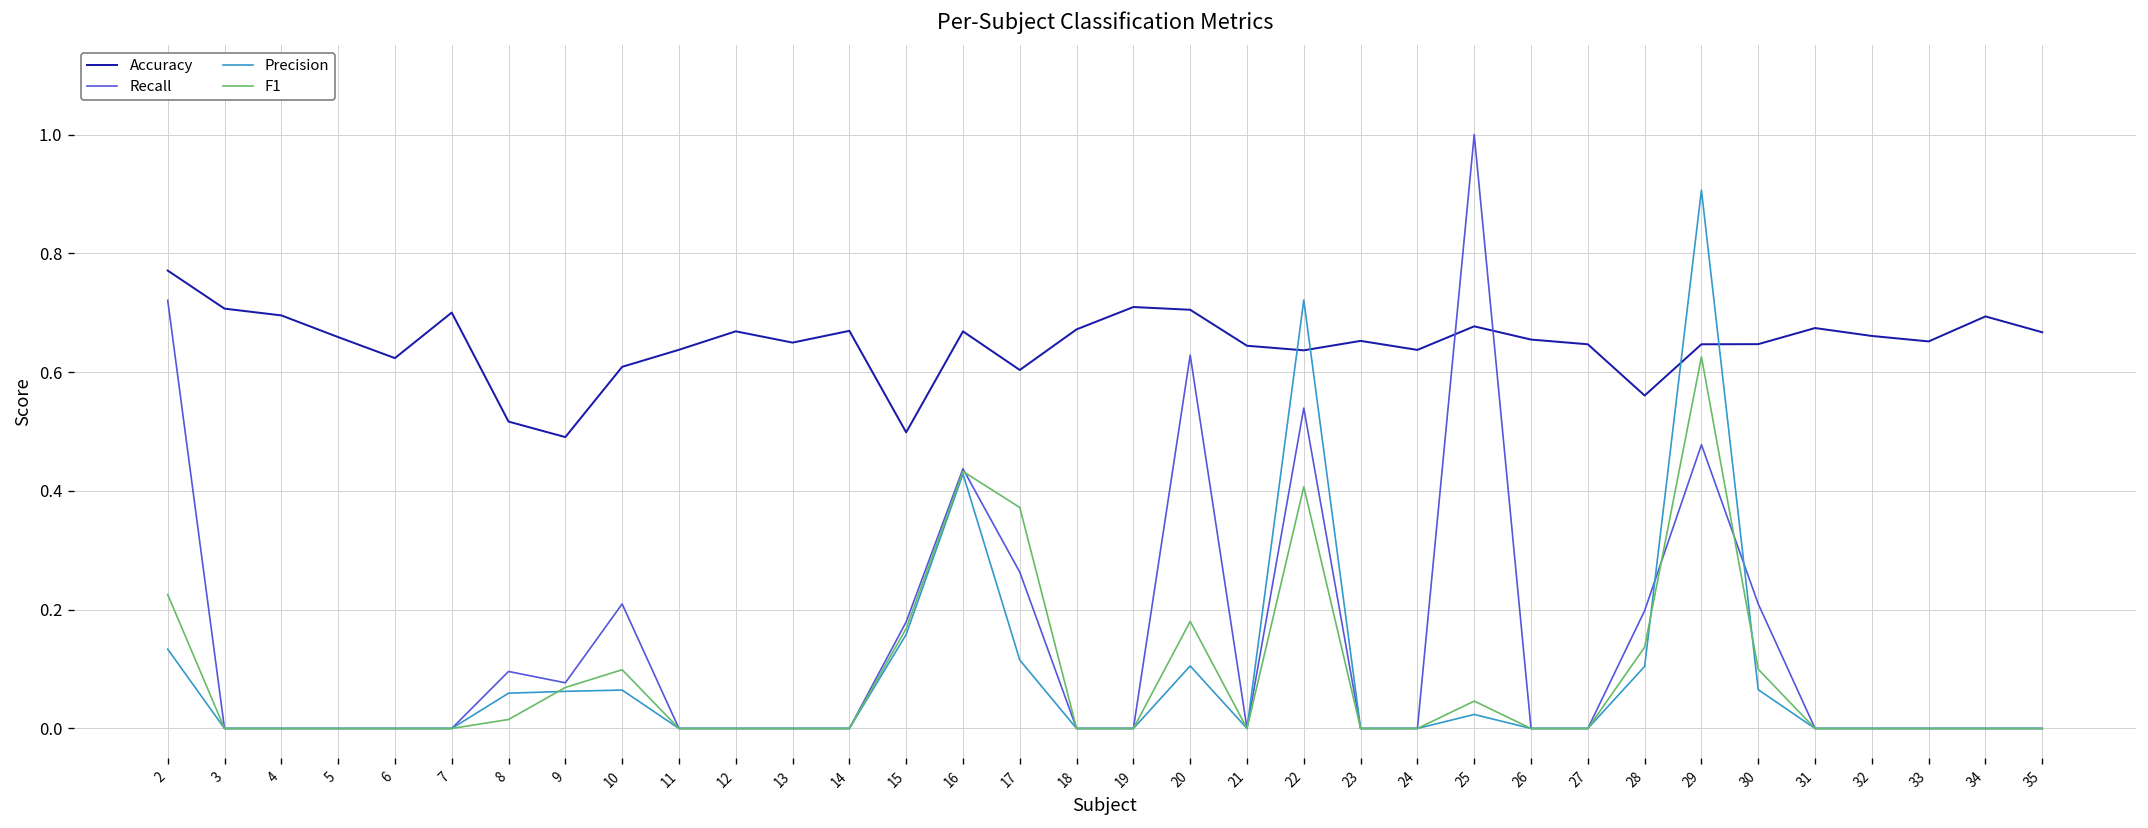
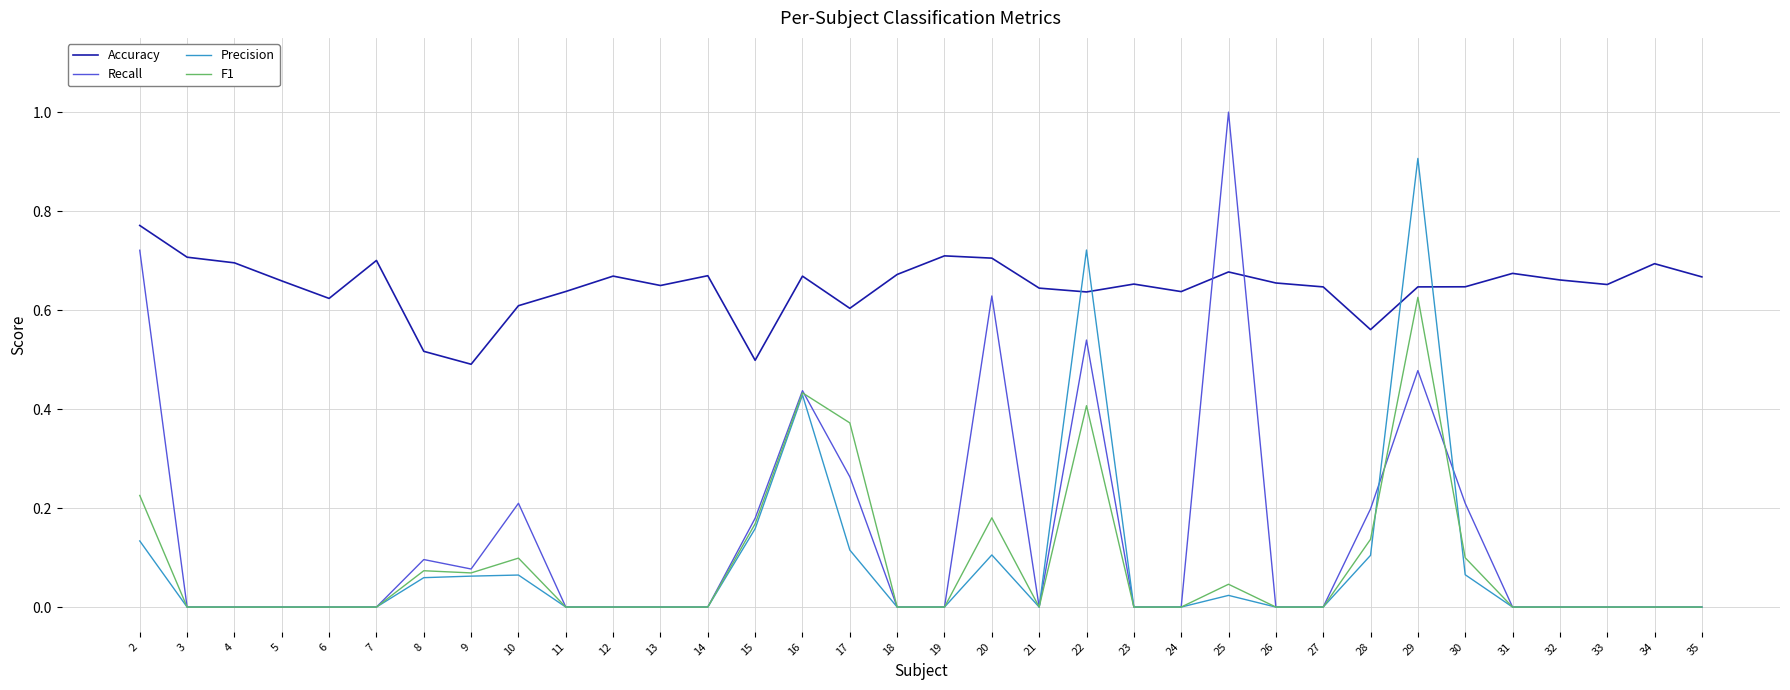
  {
    "Accuracy": {
      "2": 0.77,
      "3": 0.71,
      "4": 0.70,
      "5": 0.66,
      "6": 0.62,
      "7": 0.70,
      "8": 0.52,
      "9": 0.49,
      "10": 0.61,
      "11": 0.64,
      "12": 0.67,
      "13": 0.65,
      "14": 0.67,
      "15": 0.50,
      "16": 0.67,
      "17": 0.60,
      "18": 0.67,
      "19": 0.71,
      "20": 0.71,
      "21": 0.64,
      "22": 0.64,
      "23": 0.65,
      "24": 0.64,
      "25": 0.68,
      "26": 0.65,
      "27": 0.65,
      "28": 0.56,
      "29": 0.65,
      "30": 0.65,
      "31": 0.67,
      "32": 0.66,
      "33": 0.65,
      "34": 0.69,
      "35": 0.67
    },
    "Recall": {
      "2": 0.72,
      "8": 0.10,
      "9": 0.08,
      "10": 0.21,
      "15": 0.18,
      "17": 0.26,
      "20": 0.63,
      "22": 0.54,
      "25": 1.00,
      "28": 0.20,
      "29": 0.48,
      "30": 0.21
    },
    "Precision": {
      "2": 0.13,
      "8": 0.06,
      "9": 0.06,
      "10": 0.06,
      "15": 0.16,
      "17": 0.12,
      "20": 0.11,
      "22": 0.72,
      "25": 0.02,
      "28": 0.10,
      "29": 0.91,
      "30": 0.07
    },
    "F1": {
      "2": 0.23,
-     "8": 0.02,
+     "8": 0.07,
      "9": 0.07,
      "10": 0.10,
      "15": 0.17,
      "17": 0.37,
      "20": 0.18,
      "22": 0.41,
      "25": 0.05,
      "28": 0.14,
      "29": 0.63,
      "30": 0.10
    }
  }
